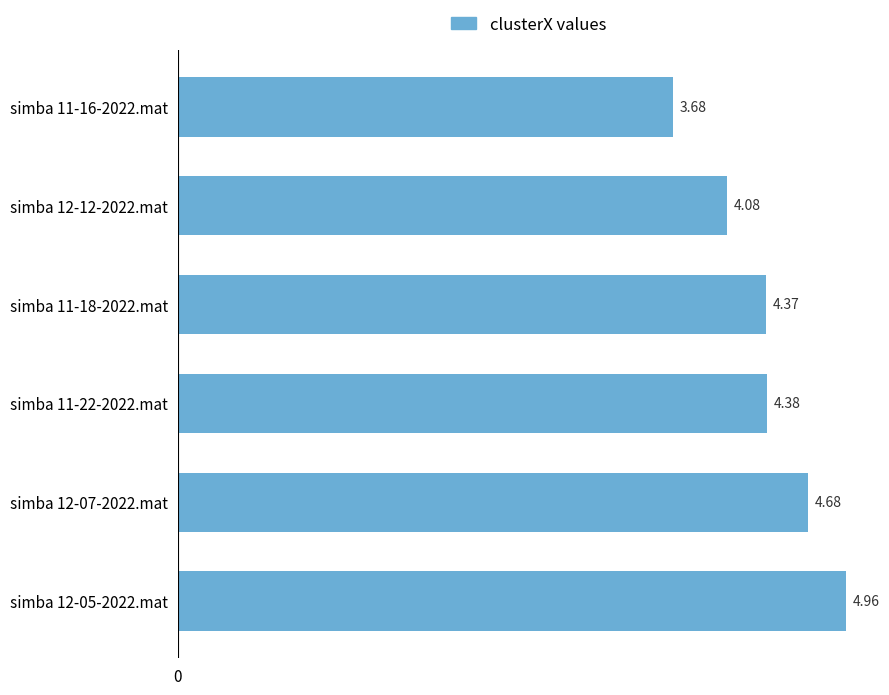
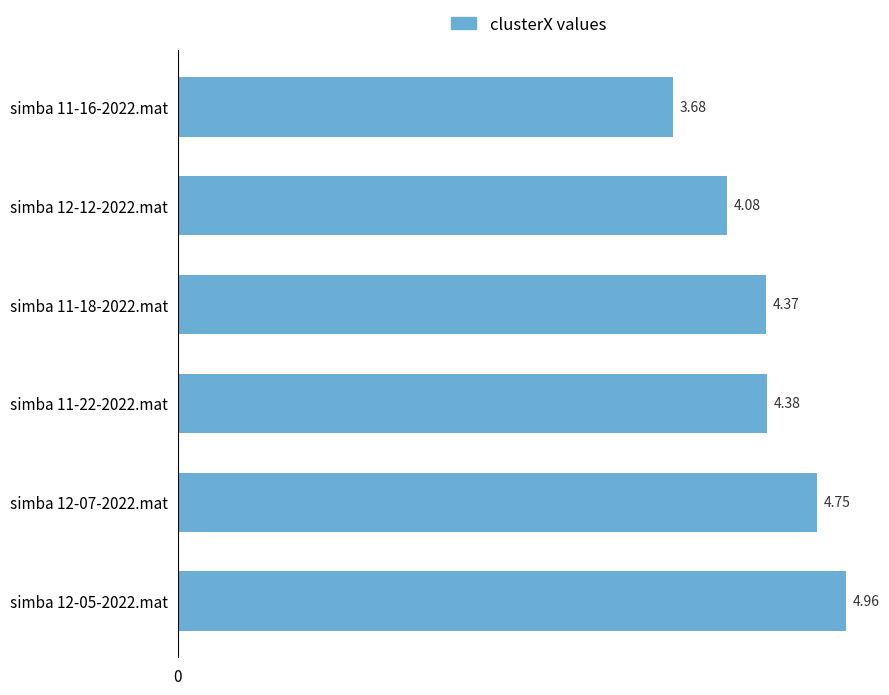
  {
    "simba 11-16-2022.mat": 3.68,
    "simba 12-12-2022.mat": 4.08,
    "simba 11-18-2022.mat": 4.37,
    "simba 11-22-2022.mat": 4.38,
-   "simba 12-07-2022.mat": 4.68,
+   "simba 12-07-2022.mat": 4.75,
    "simba 12-05-2022.mat": 4.96
  }
